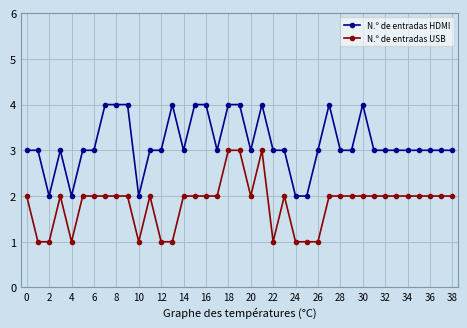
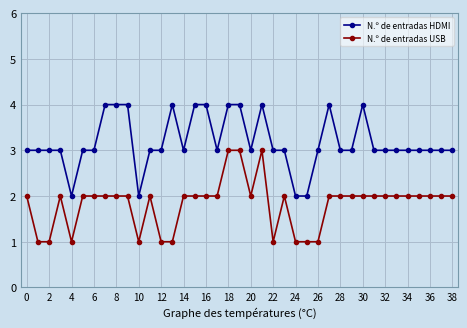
  {
    "N.º de entradas HDMI": {
      "0": 3,
-     "2": 2,
+     "2": 3,
      "4": 2,
      "6": 3,
      "8": 4,
      "10": 2,
      "12": 3,
      "14": 3,
      "16": 4,
      "18": 4,
      "20": 3,
      "22": 3,
      "24": 2,
      "26": 3,
      "28": 3,
      "30": 4,
      "32": 3,
      "34": 3,
      "36": 3,
      "38": 3
    },
    "N.º de entradas USB": {
      "0": 2,
      "2": 1,
      "4": 1,
      "6": 2,
      "8": 2,
      "10": 1,
      "12": 1,
      "14": 2,
      "16": 2,
      "18": 3,
      "20": 2,
      "22": 1,
      "24": 1,
      "26": 1,
      "28": 2,
      "30": 2,
      "32": 2,
      "34": 2,
      "36": 2,
      "38": 2
    }
  }
